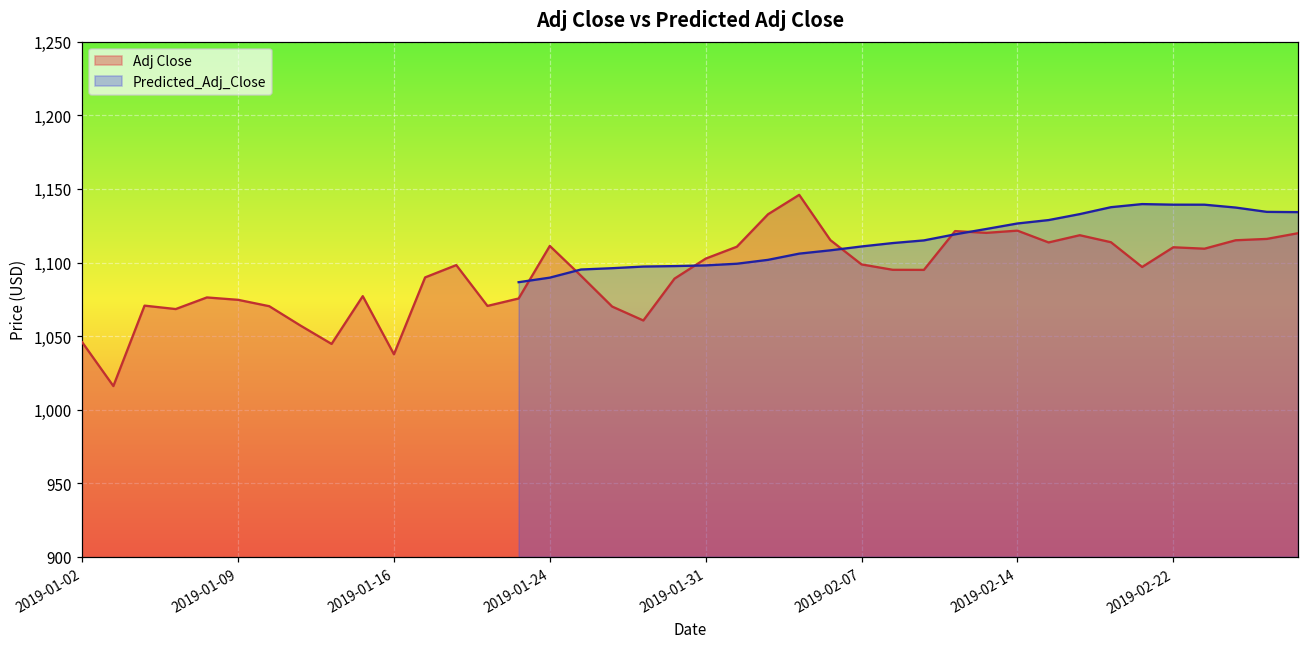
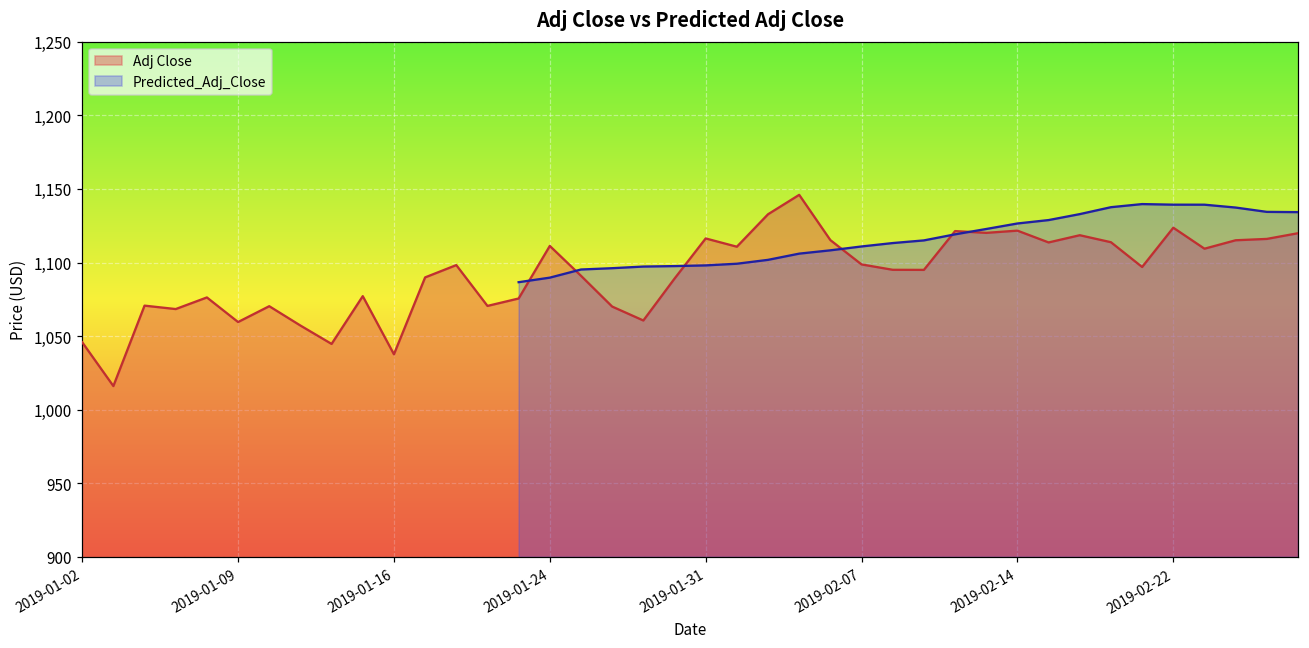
  {
    "Adj Close": {
      "2019-01-02": "1,046",
-     "2019-01-09": "1,075",
+     "2019-01-09": "1,060",
      "2019-01-16": "1,038",
      "2019-01-24": "1,111",
-     "2019-01-31": "1,103",
+     "2019-01-31": "1,116",
      "2019-02-07": "1,099",
      "2019-02-14": "1,122",
-     "2019-02-22": "1,110"
+     "2019-02-22": "1,124"
    },
    "Predicted_Adj_Close": {
      "2019-01-24": "1,090",
      "2019-01-31": "1,098",
      "2019-02-07": "1,111",
      "2019-02-14": "1,127",
      "2019-02-22": "1,139"
    }
  }
